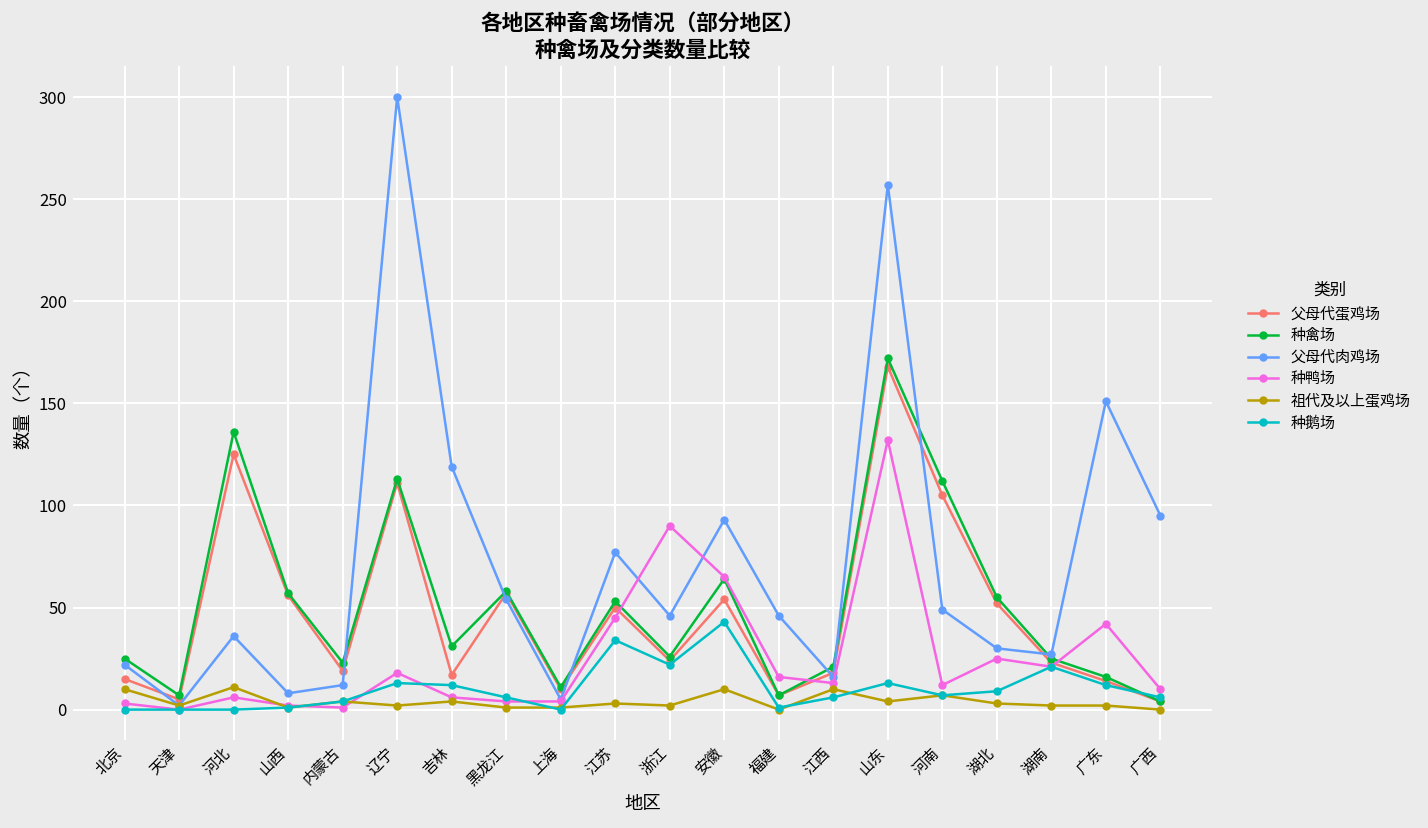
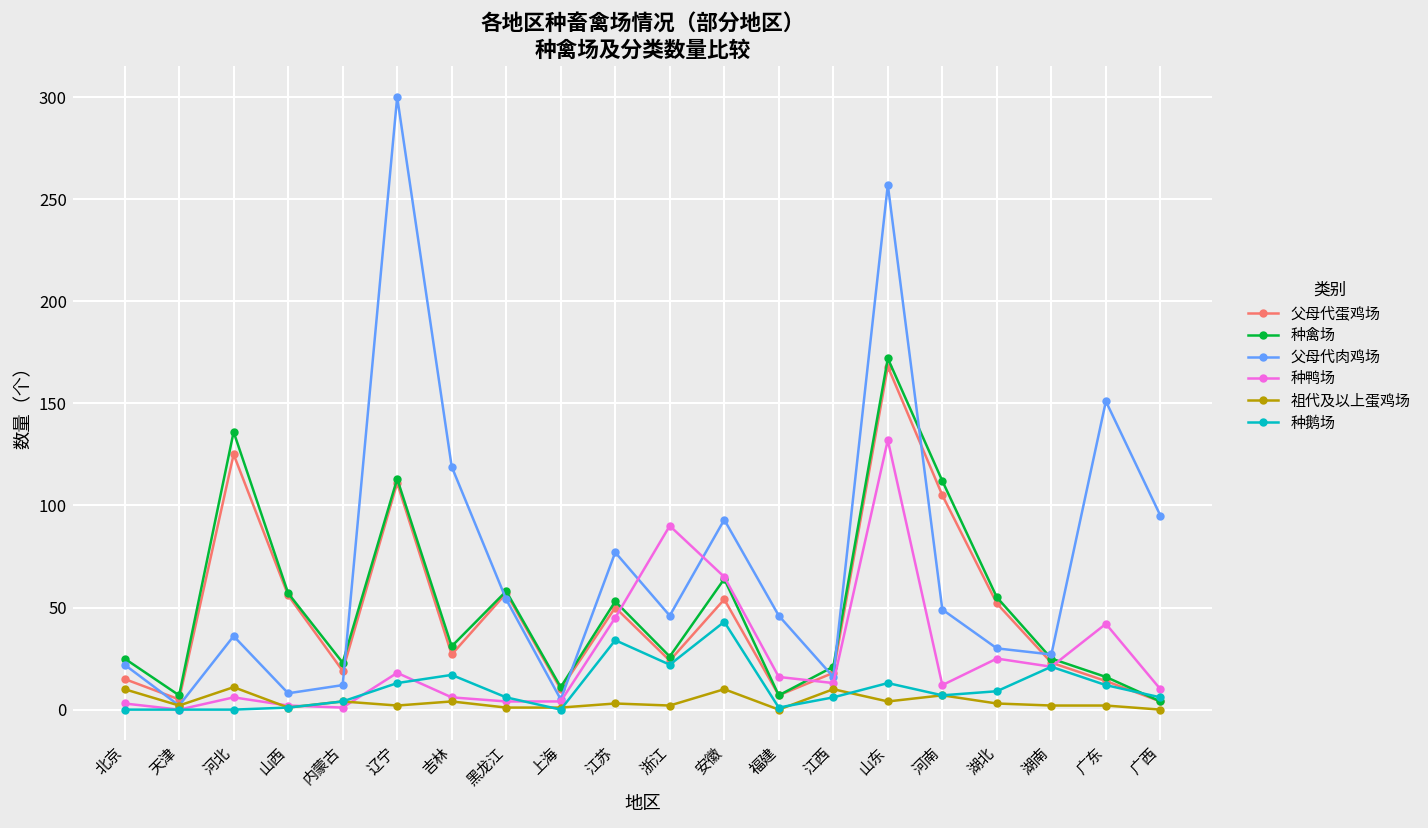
  {
    "父母代蛋鸡场": {
      "北京": 15,
      "天津": 5,
      "河北": 125,
      "内蒙古": 19,
      "辽宁": 111,
-     "吉林": 17,
+     "吉林": 27,
      "江苏": 50,
      "浙江": 24,
      "安徽": 54,
      "江西": 18,
      "山东": 168,
      "河南": 105,
      "湖北": 52,
      "湖南": 23,
      "广东": 14
    },
    "种禽场": {
      "北京": 25,
      "天津": 7,
      "河北": 136,
      "内蒙古": 23,
      "辽宁": 113,
      "吉林": 31,
      "江苏": 53,
      "浙江": 26,
      "江西": 21,
      "山东": 172,
      "河南": 112,
      "湖北": 55,
      "湖南": 25,
      "广东": 16
    },
    "父母代肉鸡场": {
      "北京": 22,
      "河北": 36,
      "山西": 8,
      "内蒙古": 12,
      "辽宁": 300,
      "吉林": 119,
      "黑龙江": 54,
      "江苏": 77,
      "浙江": 46,
      "安徽": 93,
      "福建": 46,
      "江西": 16,
      "山东": 257,
      "河南": 49,
      "湖北": 30,
      "湖南": 27,
      "广东": 151,
      "广西": 95
    },
    "种鸭场": {
      "北京": 3,
      "河北": 6,
      "内蒙古": 1,
      "辽宁": 18,
      "吉林": 6,
      "黑龙江": 4,
      "江苏": 45,
      "浙江": 90,
      "福建": 16,
      "江西": 13,
      "山东": 132,
      "河南": 12,
      "湖北": 25,
      "广东": 42,
      "广西": 10
    },
    "祖代及以上蛋鸡场": {
      "北京": 10,
      "河北": 11,
      "辽宁": 2,
      "吉林": 4,
      "黑龙江": 1,
      "江苏": 3,
      "浙江": 2,
      "安徽": 10,
      "江西": 10,
      "山东": 4,
      "湖北": 3,
      "湖南": 2,
      "广东": 2,
      "广西": 0
    },
    "种鹅场": {
      "北京": 0,
      "河北": 0,
      "辽宁": 13,
-     "吉林": 12,
+     "吉林": 17,
      "黑龙江": 6,
      "江苏": 34,
      "浙江": 22,
      "安徽": 43,
      "江西": 6,
      "山东": 13,
      "湖北": 9,
      "广东": 12,
      "广西": 6
    }
  }
